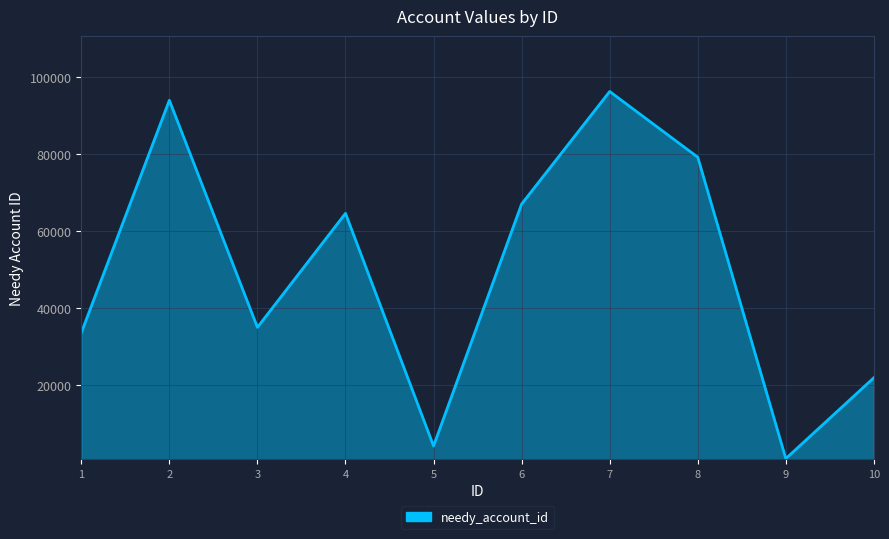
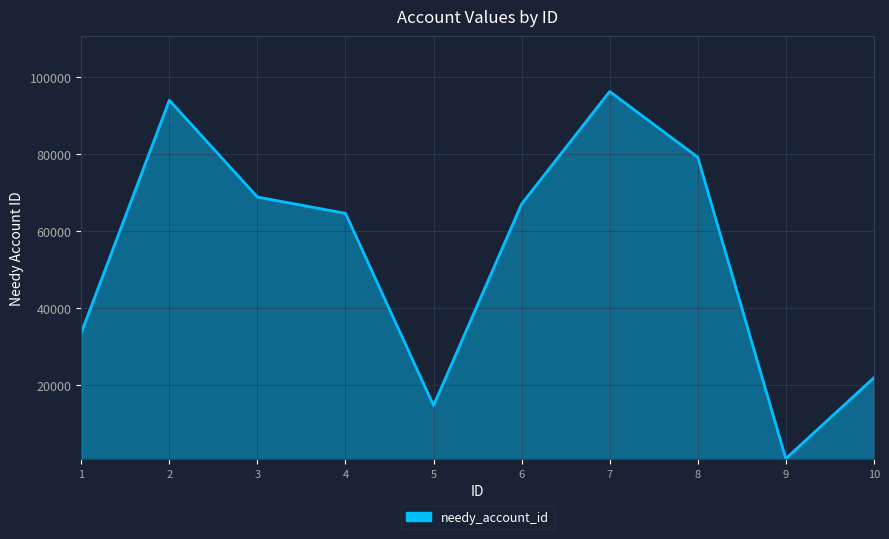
  {
    "1": 33000,
    "2": 94000,
-   "3": 35000,
+   "3": 69000,
    "4": 65000,
-   "5": 4000,
+   "5": 15000,
    "6": 67000,
    "7": 96000,
    "8": 79000,
    "9": 1000,
    "10": 22000
  }
